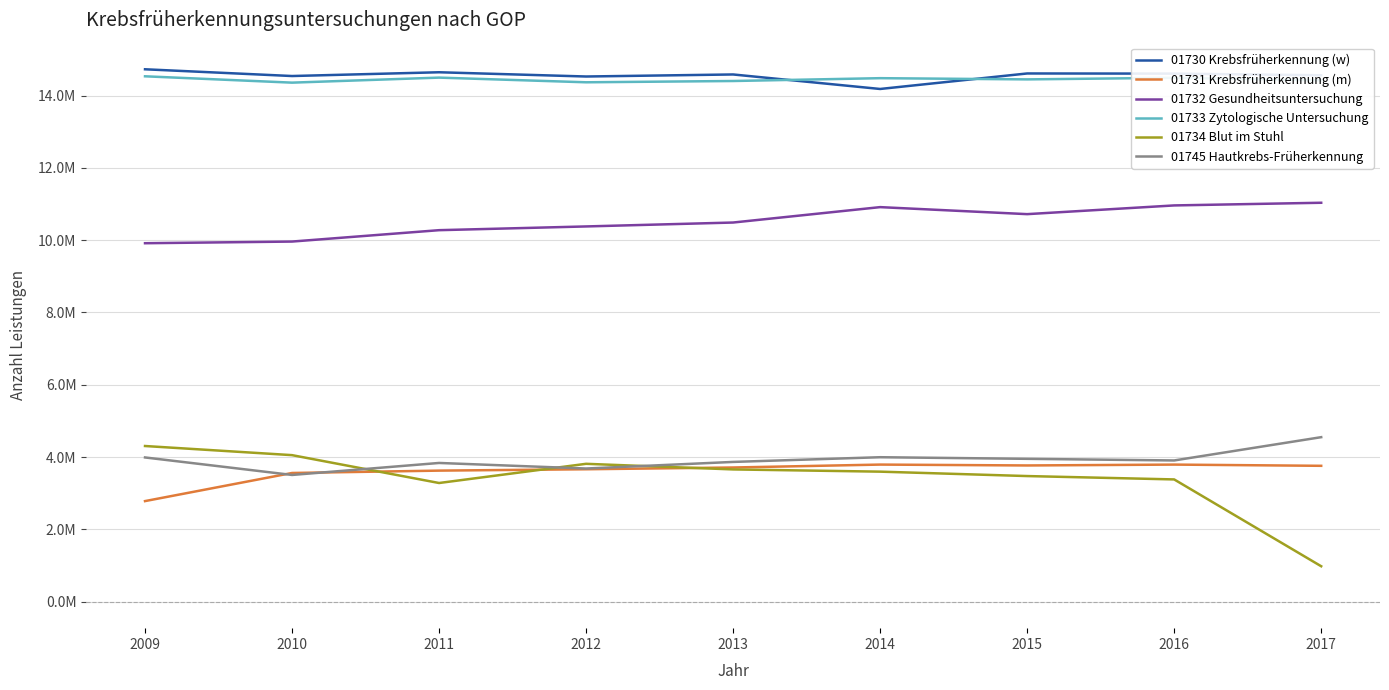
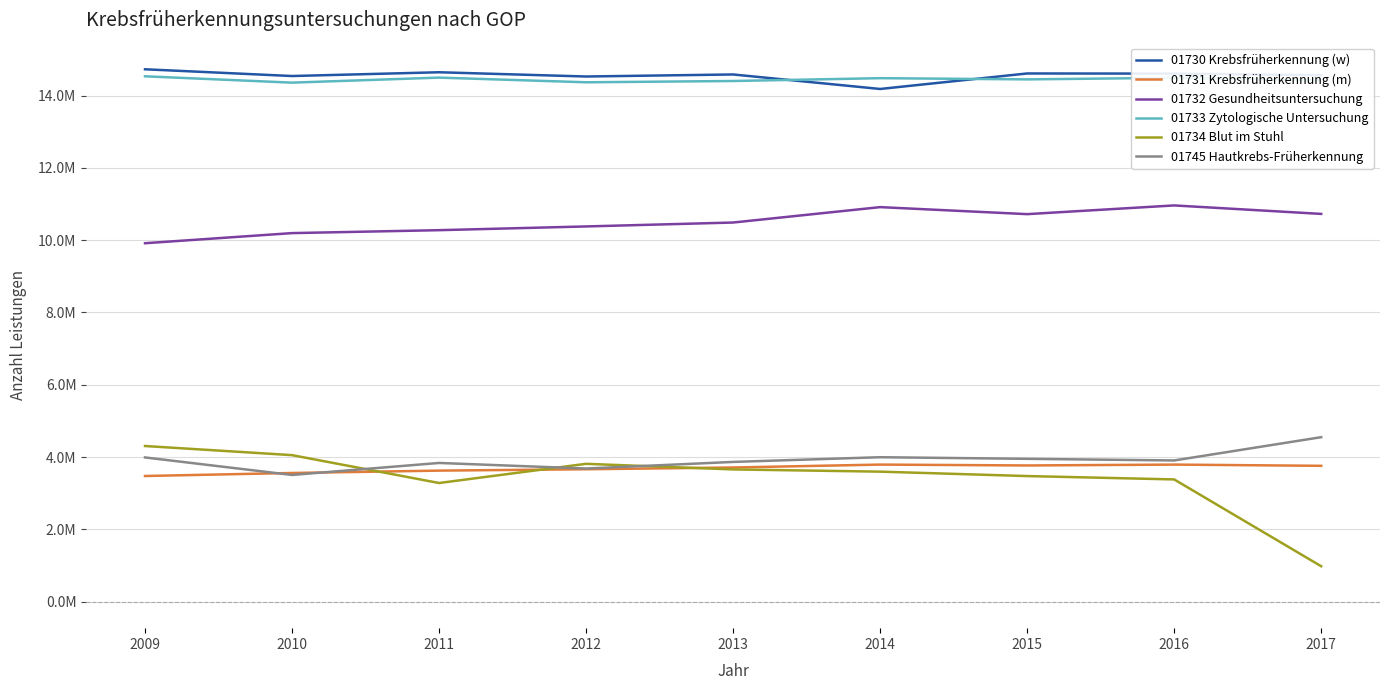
  {
    "01730 Krebsfrüherkennung (w)": {
      "2009": 14700000,
      "2010": 14500000,
      "2011": 14600000,
      "2012": 14500000,
      "2013": 14600000,
      "2014": 14200000,
      "2015": 14600000
    },
    "01731 Krebsfrüherkennung (m)": {
-     "2009": 2800000,
+     "2009": 3500000,
      "2011": 3600000,
      "2014": 3800000,
      "2015": 3800000,
      "2016": 3800000,
      "2017": 3800000
    },
    "01732 Gesundheitsuntersuchung": {
      "2009": 9900000,
-     "2010": 10000000,
+     "2010": 10200000,
      "2011": 10300000,
      "2012": 10400000,
      "2013": 10500000,
      "2014": 10900000,
      "2015": 10700000,
      "2016": 11000000,
-     "2017": 11000000
+     "2017": 10700000
    },
    "01733 Zytologische Untersuchung": {
      "2009": 14500000,
      "2010": 14400000,
      "2011": 14500000,
      "2012": 14400000,
      "2013": 14400000,
      "2014": 14500000,
      "2015": 14500000
    },
    "01734 Blut im Stuhl": {
      "2009": 4300000,
      "2010": 4100000,
      "2011": 3300000,
      "2012": 3800000,
      "2014": 3600000,
      "2015": 3500000,
      "2016": 3400000,
      "2017": 1000000
    },
    "01745 Hautkrebs-Früherkennung": {
      "2009": 4000000,
      "2011": 3800000,
      "2013": 3900000,
      "2014": 4000000,
      "2015": 4000000,
      "2016": 3900000,
      "2017": 4500000
    }
  }
